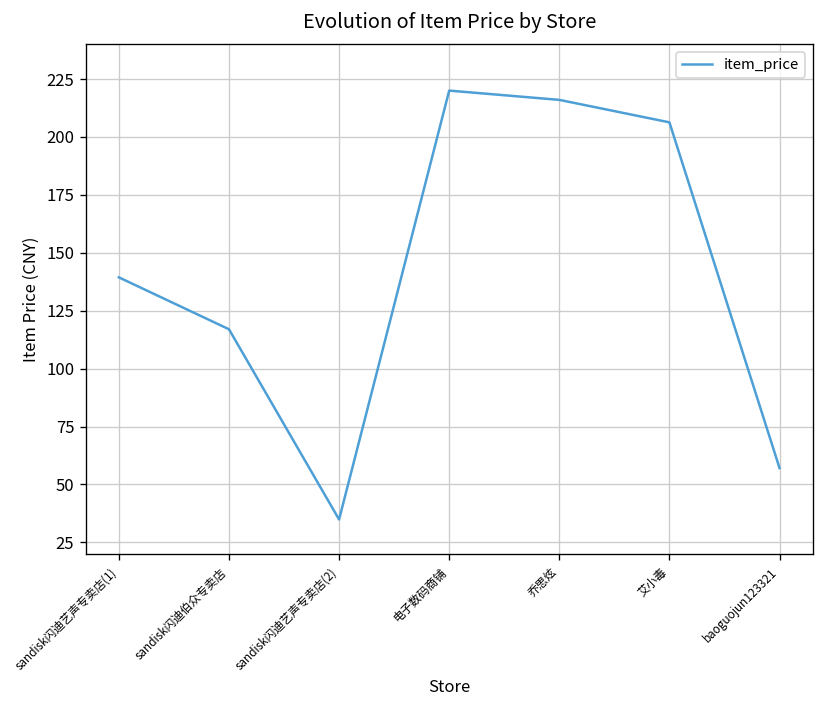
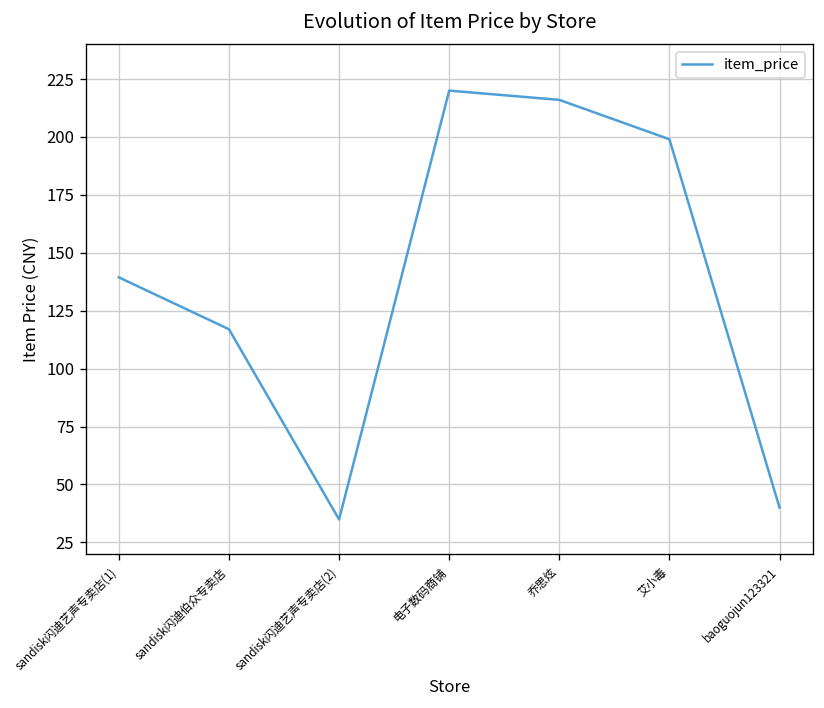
  {
    "sandisk闪迪艺声专卖店(1)": 139,
    "sandisk闪迪伯众专卖店": 117,
    "sandisk闪迪艺声专卖店(2)": 35,
    "电子数码商铺": 220,
    "乔思炫": 216,
-   "艾小毒": 206,
-   "baoguojun123321": 57
+   "艾小毒": 199,
+   "baoguojun123321": 40
  }
